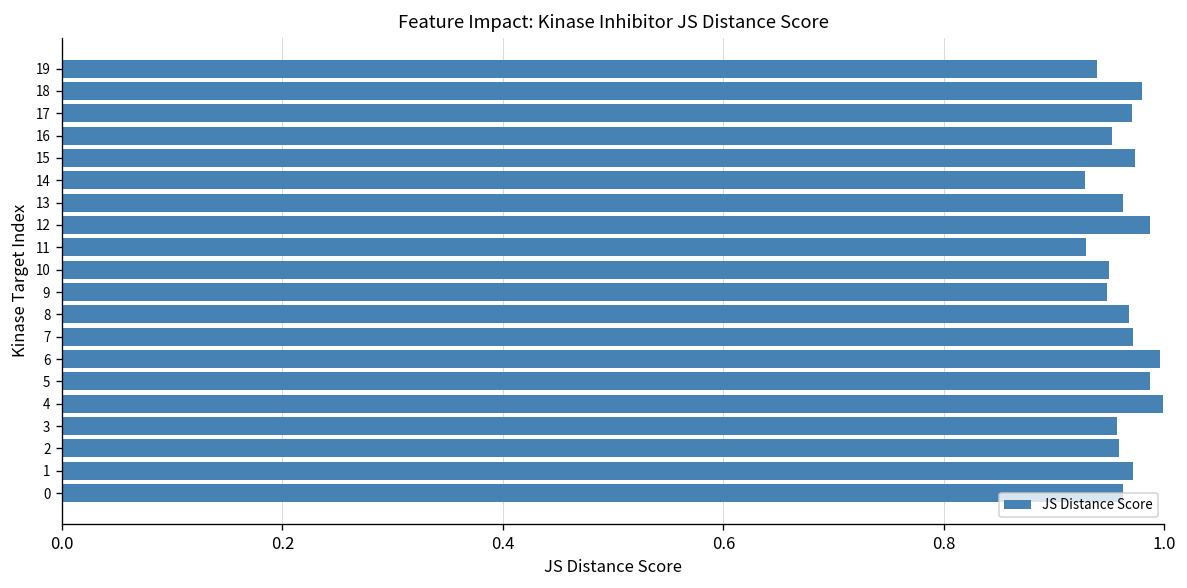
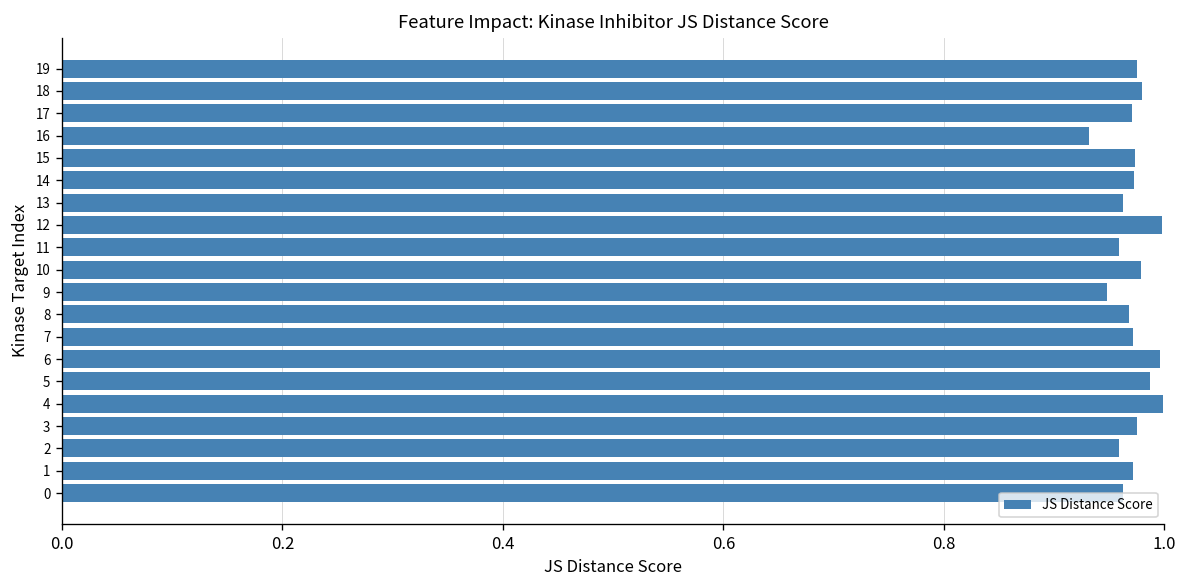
  {
-   "19": 0.94,
+   "19": 0.98,
    "18": 0.98,
    "17": 0.97,
-   "16": 0.95,
+   "16": 0.93,
    "15": 0.97,
-   "14": 0.93,
+   "14": 0.97,
    "13": 0.96,
-   "12": 0.99,
-   "11": 0.93,
-   "10": 0.95,
+   "12": 1.00,
+   "11": 0.96,
+   "10": 0.98,
    "9": 0.95,
    "8": 0.97,
    "7": 0.97,
    "6": 1.00,
    "5": 0.99,
    "4": 1.00,
-   "3": 0.96,
+   "3": 0.98,
    "2": 0.96,
    "1": 0.97,
    "0": 0.96
  }
